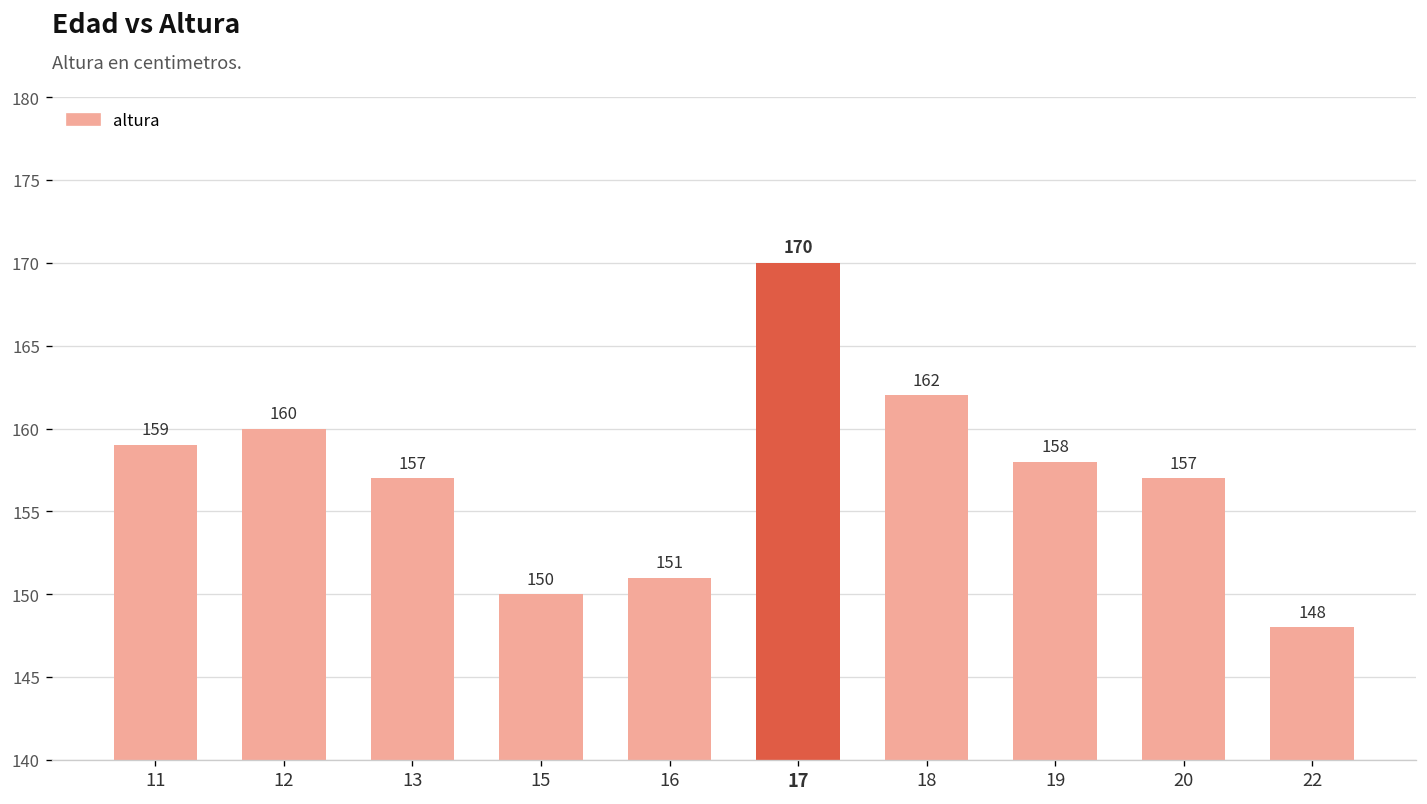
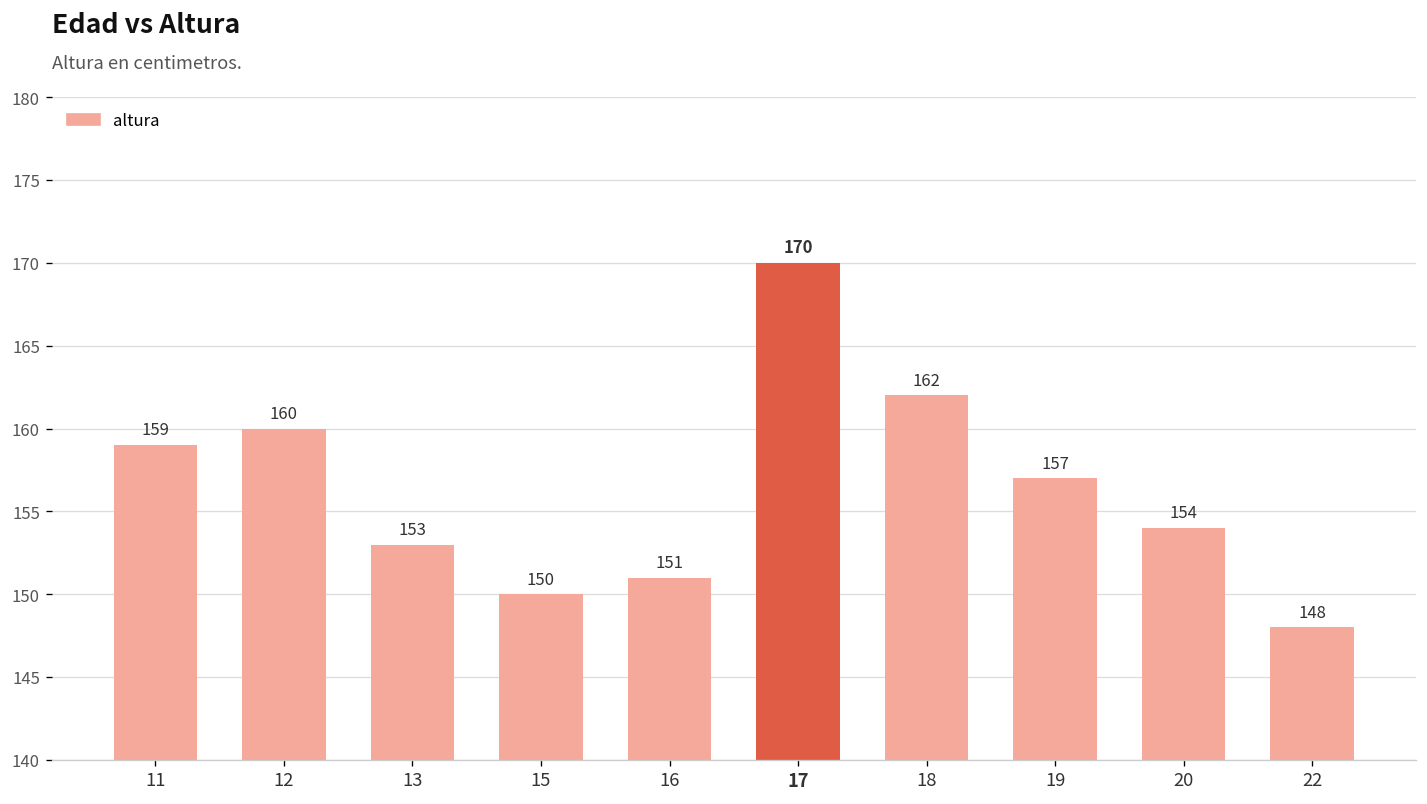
  {
    "11": 159,
    "12": 160,
-   "13": 157,
+   "13": 153,
    "15": 150,
    "16": 151,
    "17": 170,
    "18": 162,
-   "19": 158,
-   "20": 157,
+   "19": 157,
+   "20": 154,
    "22": 148
  }
